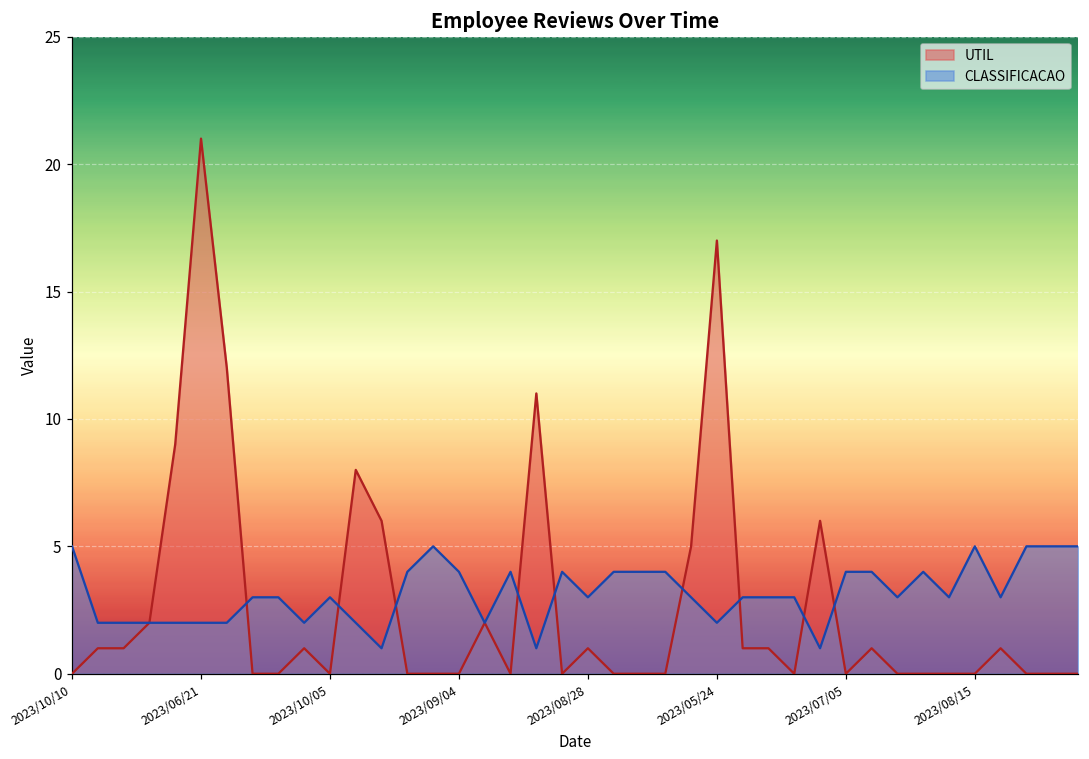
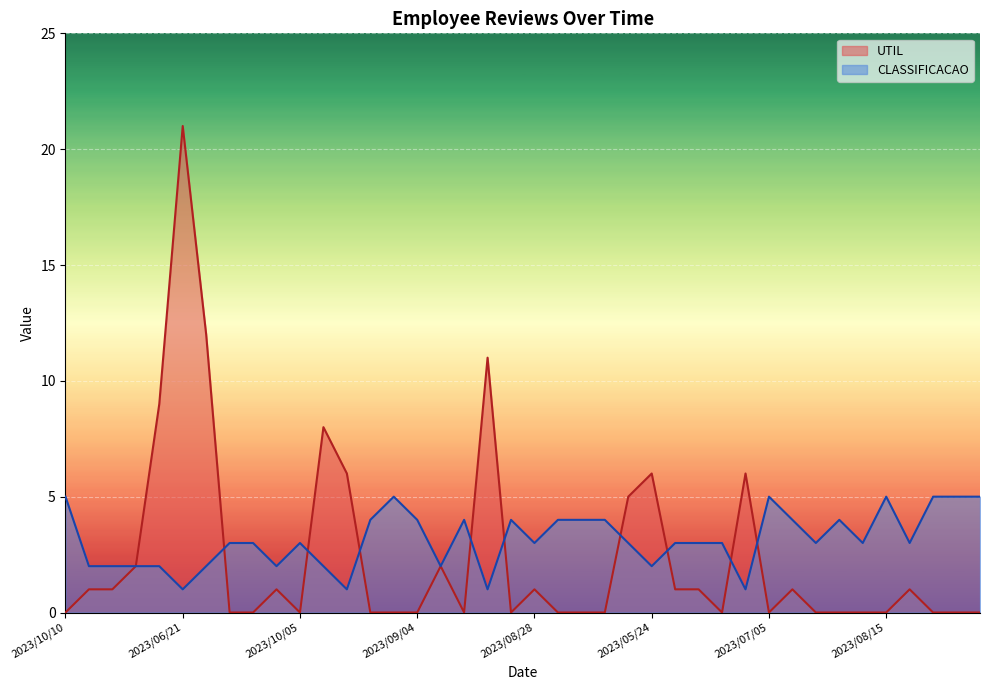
  {
    "UTIL": {
      "2023/06/21": 21,
      "2023/10/05": 0,
      "2023/09/04": 0,
      "2023/08/28": 1,
-     "2023/05/24": 17,
+     "2023/05/24": 6,
      "2023/07/05": 0
    },
    "CLASSIFICACAO": {
-     "2023/06/21": 2,
+     "2023/06/21": 1,
      "2023/10/05": 3,
      "2023/09/04": 4,
      "2023/08/28": 3,
      "2023/05/24": 2,
-     "2023/07/05": 4
+     "2023/07/05": 5
    }
  }
